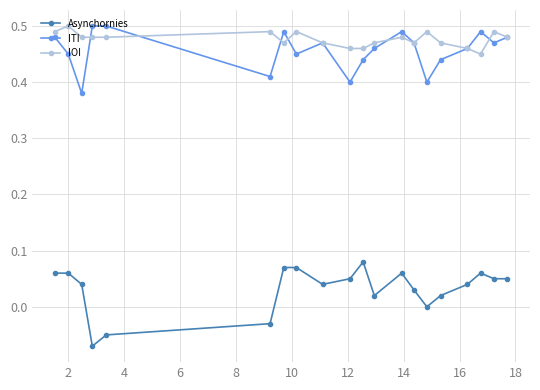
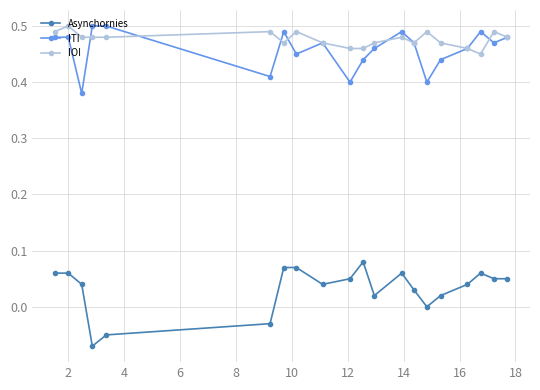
  {
    "Asynchornies": {
      "2": 0.06
    },
    "ITI": {
-     "2": 0.45
+     "2": 0.48
    },
    "IOI": {
      "2": 0.50
    }
  }
